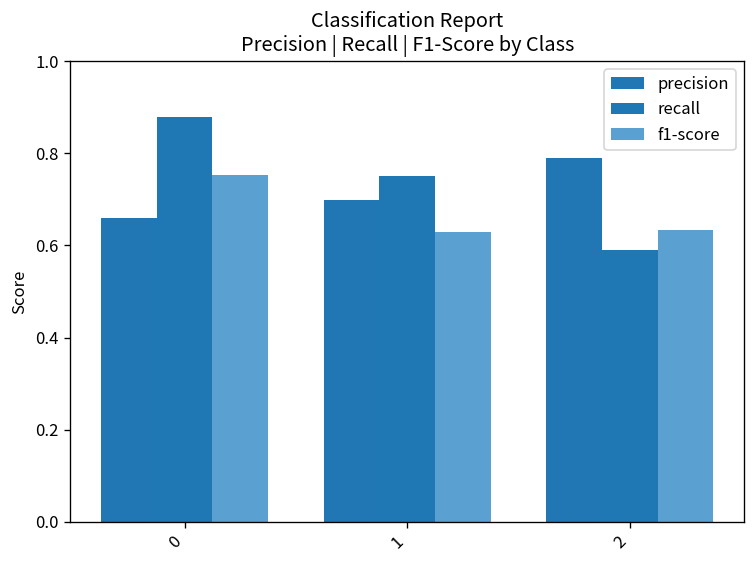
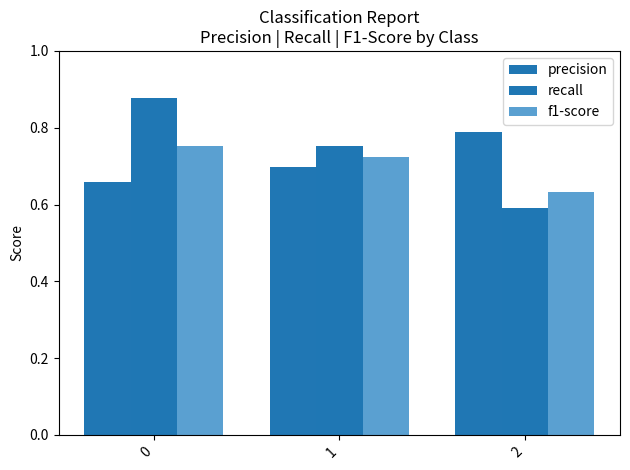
  {
    "f1-score": {
      "0": 0.75,
-     "1": 0.63,
+     "1": 0.72,
      "2": 0.63
    }
  }
